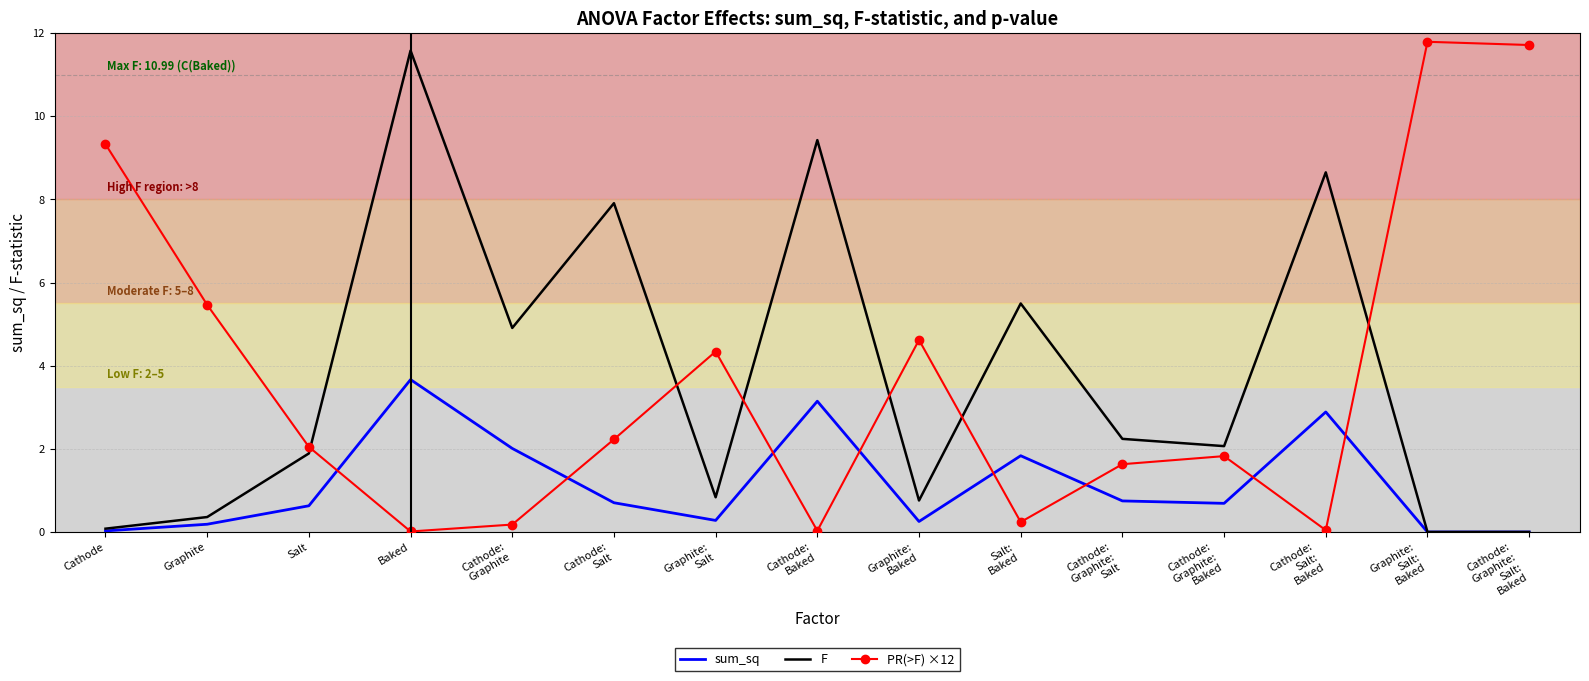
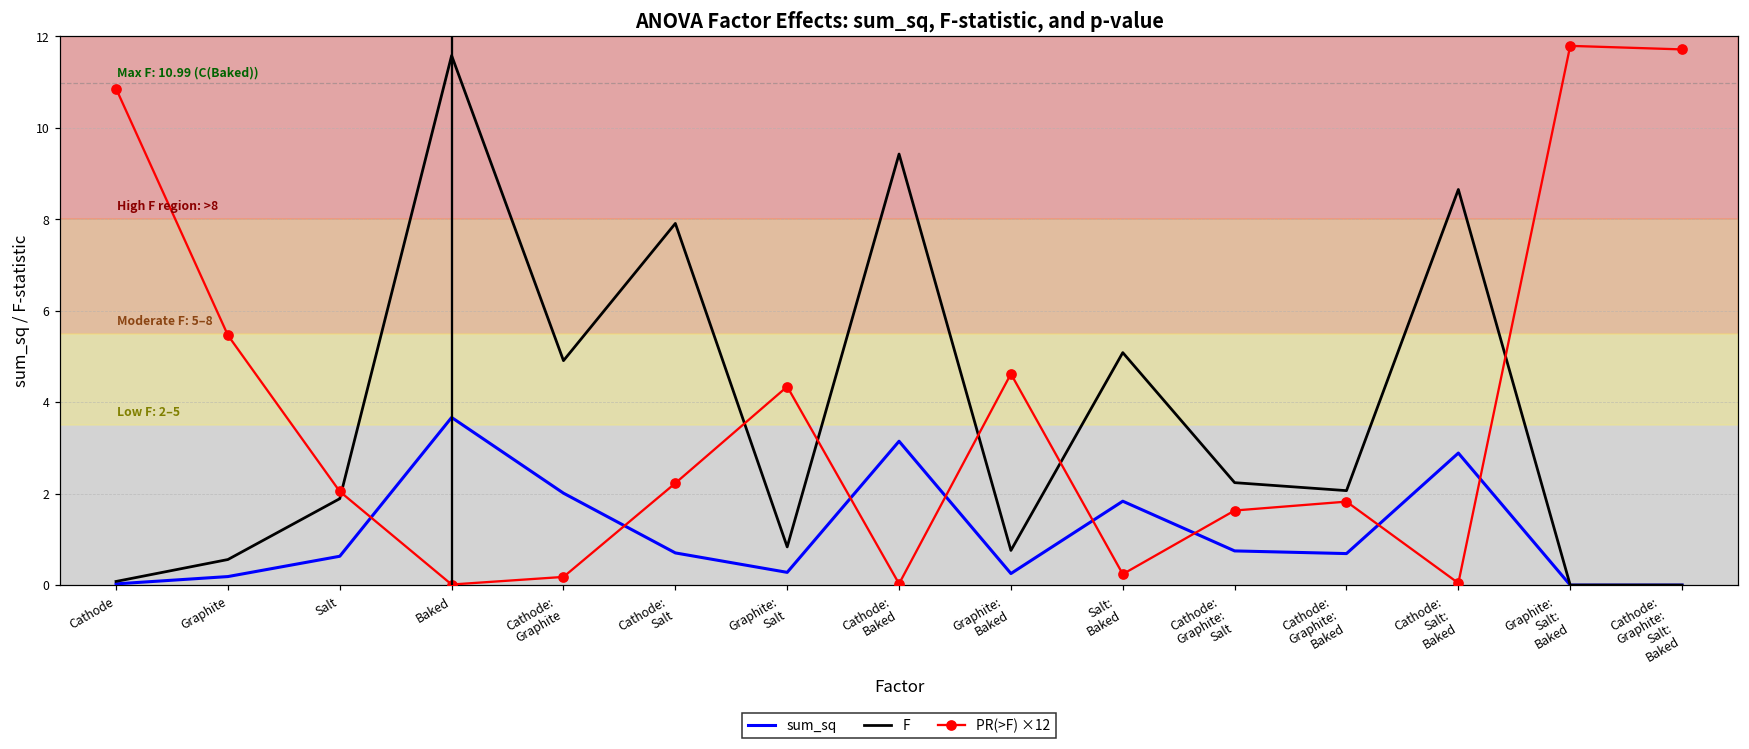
  {
    "sum_sq": {
      "Graphite": 0.2,
      "Salt": 0.6,
      "Baked": 3.7,
      "Cathode: Graphite": 2.0,
      "Cathode: Salt": 0.7,
      "Graphite: Salt": 0.3,
      "Cathode: Baked": 3.1,
      "Graphite: Baked": 0.3,
      "Salt: Baked": 1.8,
      "Cathode: Graphite: Salt": 0.7,
      "Cathode: Graphite: Baked": 0.7,
      "Cathode: Salt: Baked": 2.9
    },
    "F": {
-     "Graphite": 0.4,
+     "Graphite": 0.6,
      "Salt": 1.9,
      "Baked": 11.6,
      "Cathode: Graphite": 4.9,
      "Cathode: Salt": 7.9,
      "Graphite: Salt": 0.8,
      "Cathode: Baked": 9.4,
      "Graphite: Baked": 0.8,
-     "Salt: Baked": 5.5,
+     "Salt: Baked": 5.1,
      "Cathode: Graphite: Salt": 2.2,
      "Cathode: Graphite: Baked": 2.1,
      "Cathode: Salt: Baked": 8.7
    },
    "PR(>F) ×12": {
-     "Cathode": 9.3,
+     "Cathode": 10.9,
      "Salt": 2.0,
      "Baked": 0.0,
      "Cathode: Graphite": 0.2,
      "Cathode: Salt": 2.2,
      "Graphite: Salt": 4.3,
      "Cathode: Baked": 0.0,
      "Graphite: Baked": 4.6,
      "Salt: Baked": 0.2,
      "Cathode: Graphite: Salt": 1.6,
      "Cathode: Graphite: Baked": 1.8,
      "Cathode: Salt: Baked": 0.0,
      "Graphite: Salt: Baked": 11.8,
      "Cathode: Graphite: Salt: Baked": 11.7
    }
  }
